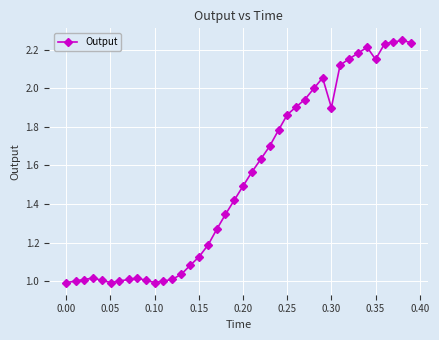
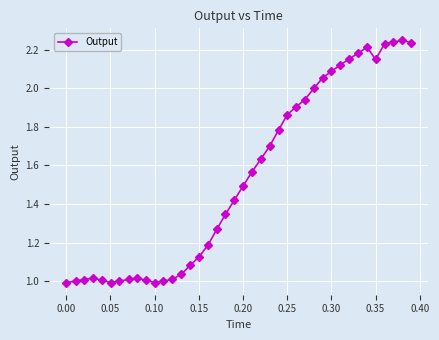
  {
    "0.00": 0.99,
-   "0.30": 1.90,
+   "0.30": 2.09,
    "0.35": 2.15
  }
